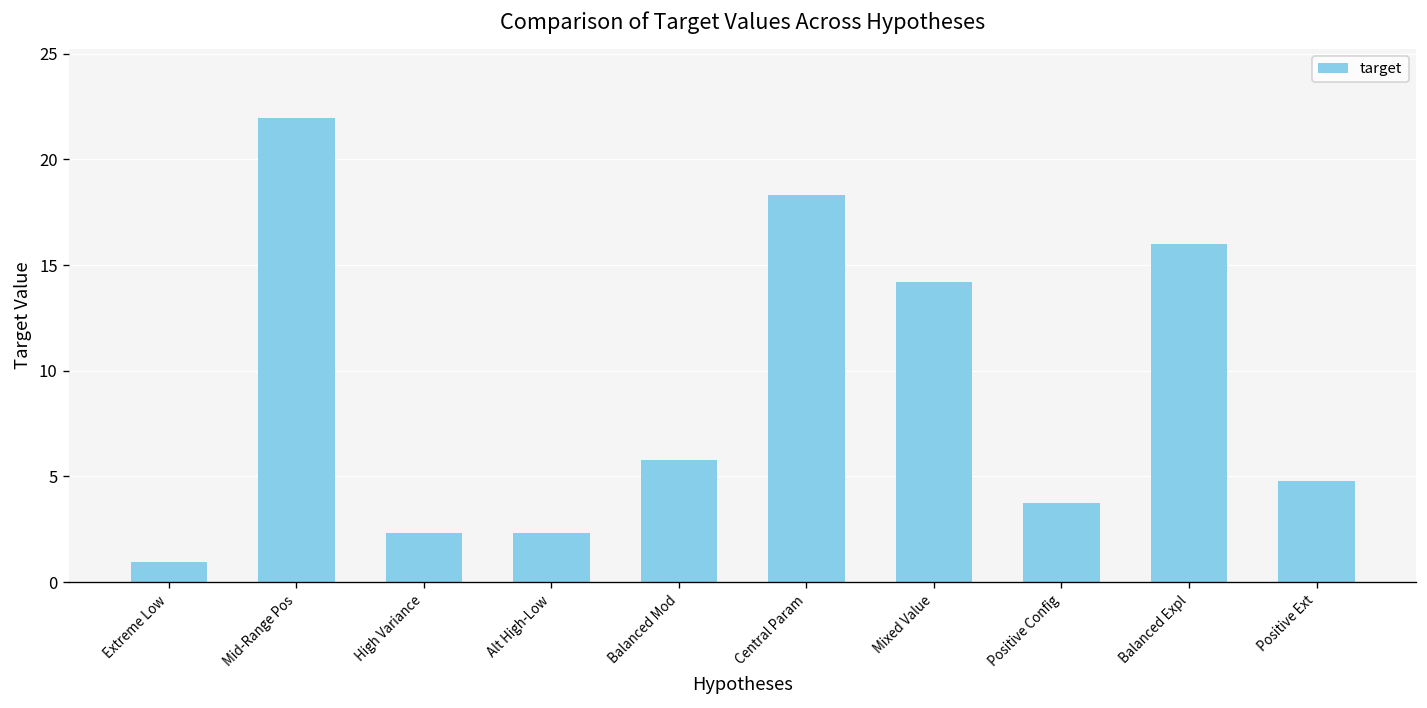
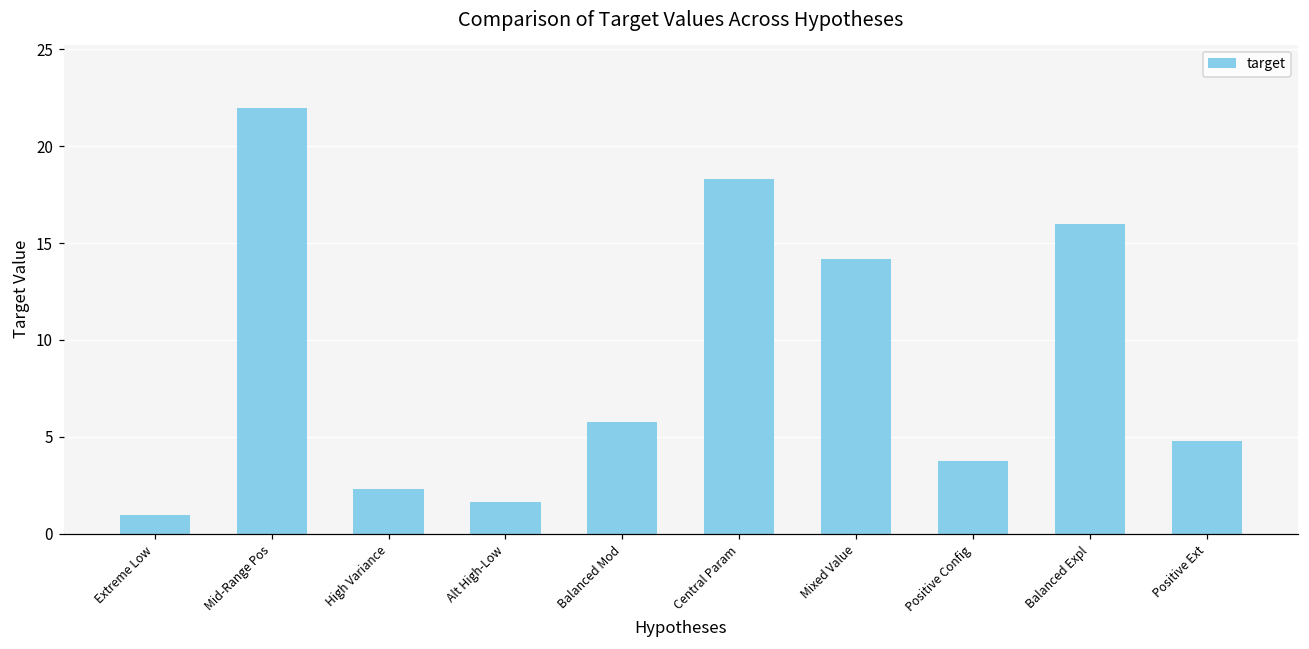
  {
    "Extreme Low": 1.0,
    "Mid-Range Pos": 21.9,
    "High Variance": 2.3,
-   "Alt High-Low": 2.3,
+   "Alt High-Low": 1.6,
    "Balanced Mod": 5.8,
    "Central Param": 18.3,
    "Mixed Value": 14.2,
    "Positive Config": 3.8,
    "Balanced Expl": 16.0,
    "Positive Ext": 4.8
  }
